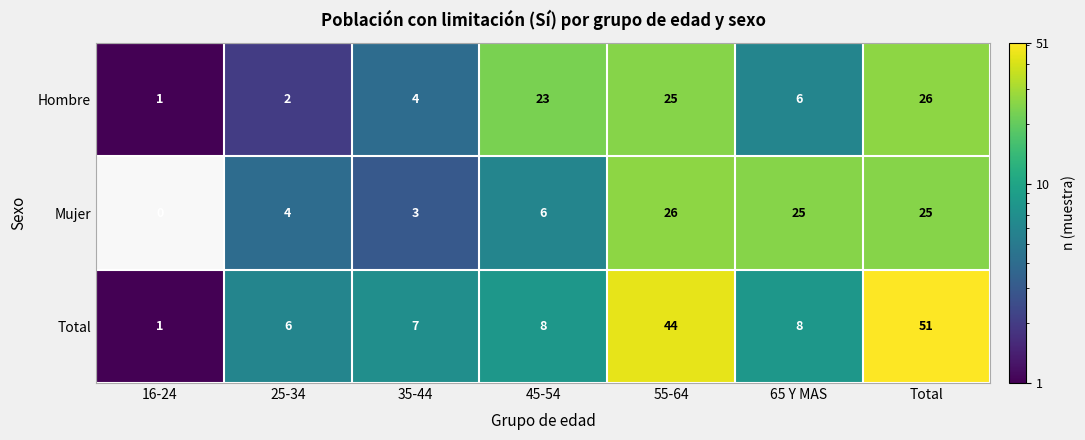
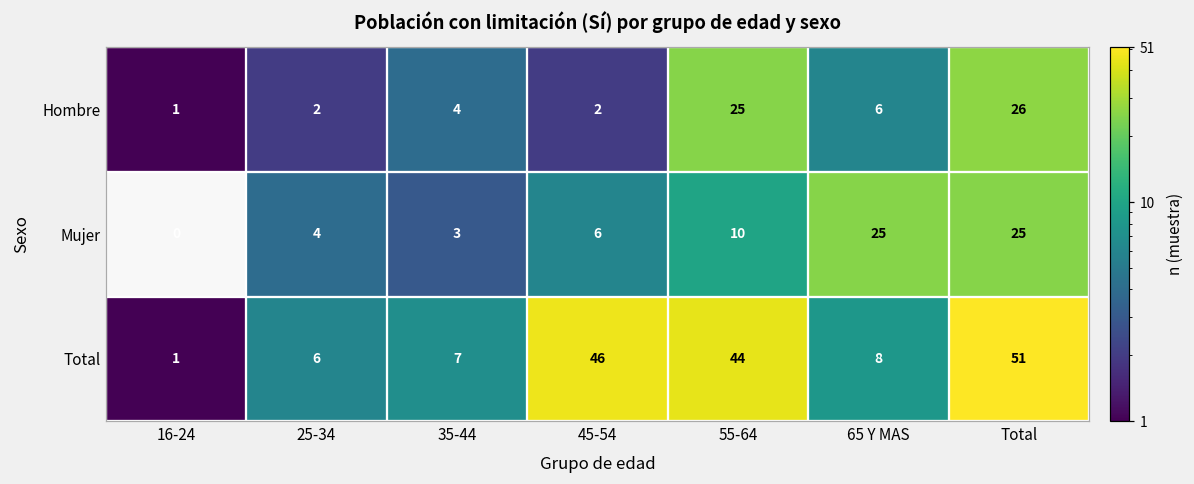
  {
    "Hombre": {
      "16-24": 1,
      "25-34": 2,
      "35-44": 4,
-     "45-54": 23,
+     "45-54": 2,
      "55-64": 25,
      "65 Y MAS": 6,
      "Total": 26
    },
    "Mujer": {
      "25-34": 4,
      "35-44": 3,
      "45-54": 6,
-     "55-64": 26,
+     "55-64": 10,
      "65 Y MAS": 25,
      "Total": 25
    },
    "Total": {
      "16-24": 1,
      "25-34": 6,
      "35-44": 7,
-     "45-54": 8,
+     "45-54": 46,
      "55-64": 44,
      "65 Y MAS": 8,
      "Total": 51
    }
  }
